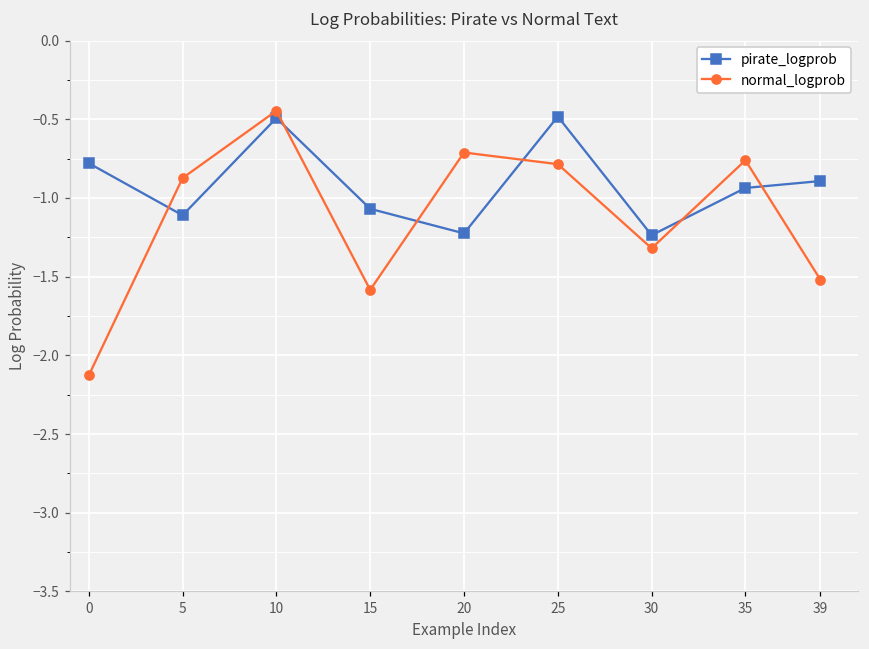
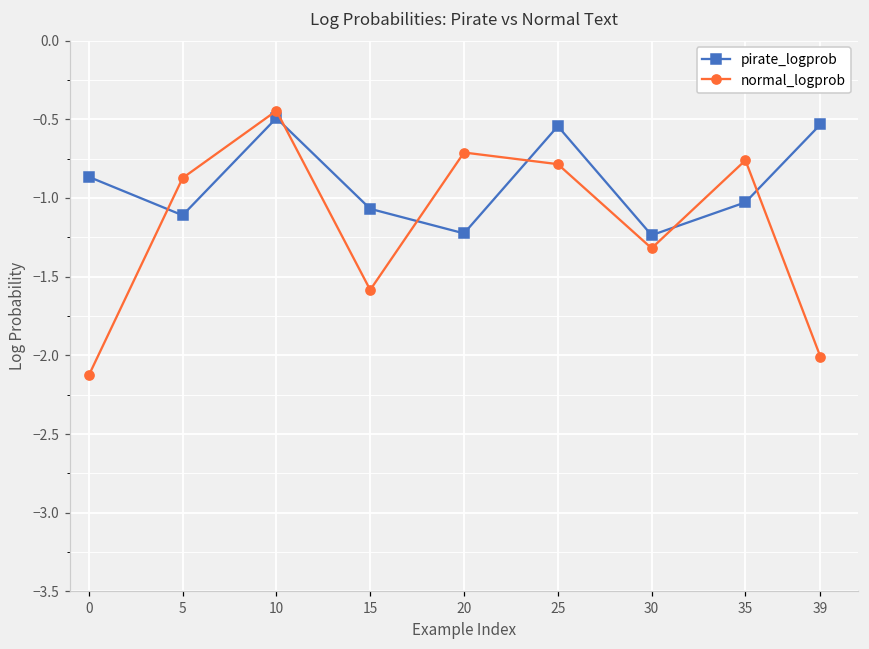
  {
    "pirate_logprob": {
-     "0": -0.78,
+     "0": -0.87,
      "5": -1.11,
      "10": -0.49,
      "15": -1.07,
      "20": -1.22,
-     "25": -0.48,
+     "25": -0.54,
      "30": -1.24,
-     "35": -0.94,
-     "39": -0.89
+     "35": -1.03,
+     "39": -0.53
    },
    "normal_logprob": {
      "0": -2.13,
      "5": -0.87,
      "10": -0.45,
      "15": -1.58,
      "20": -0.71,
      "25": -0.79,
      "30": -1.32,
      "35": -0.76,
-     "39": -1.52
+     "39": -2.01
    }
  }
